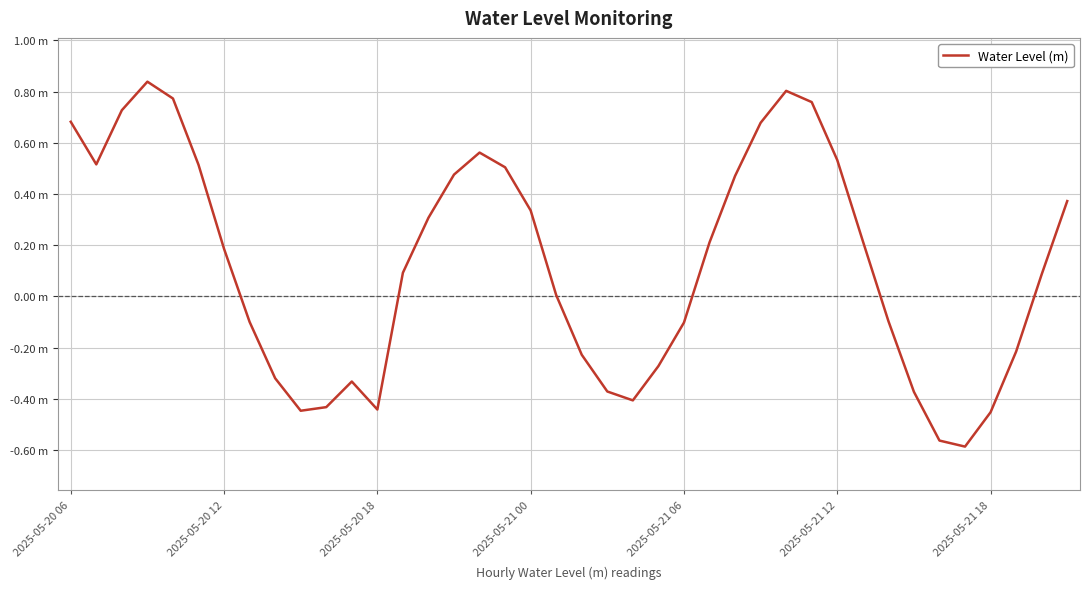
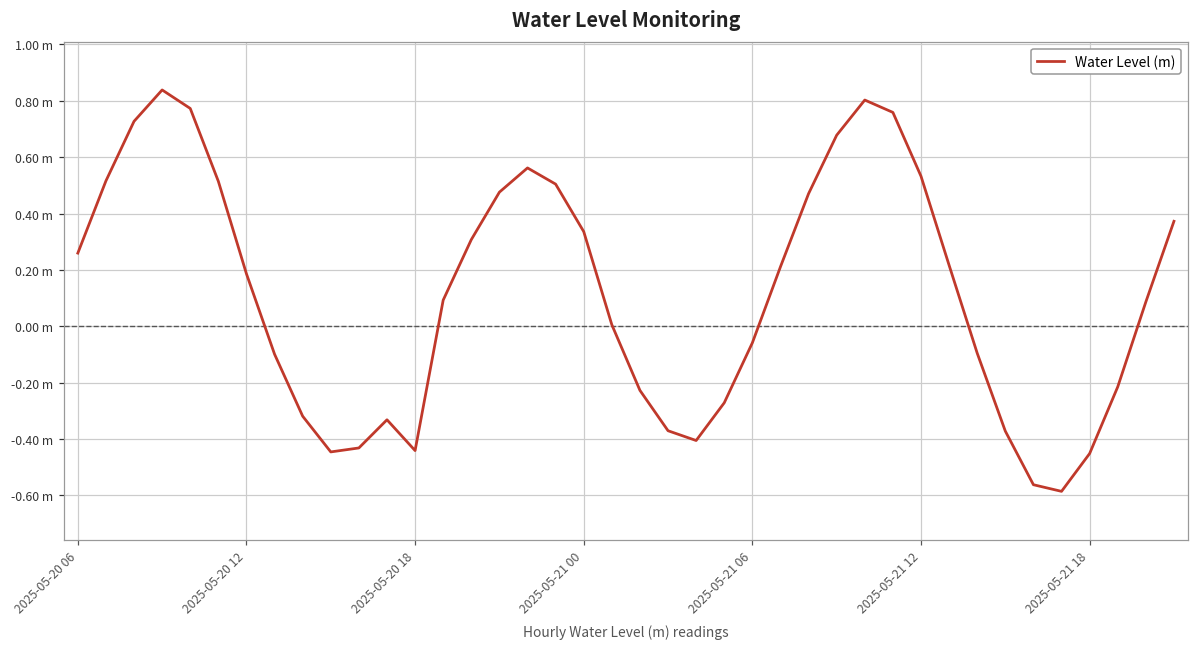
  {
-   "2025-05-20 06": "0.68 m",
+   "2025-05-20 06": "0.26 m",
    "2025-05-20 12": "0.19 m",
    "2025-05-20 18": "-0.44 m",
    "2025-05-21 00": "0.34 m",
-   "2025-05-21 06": "-0.10 m",
+   "2025-05-21 06": "-0.06 m",
    "2025-05-21 12": "0.53 m",
    "2025-05-21 18": "-0.45 m"
  }
